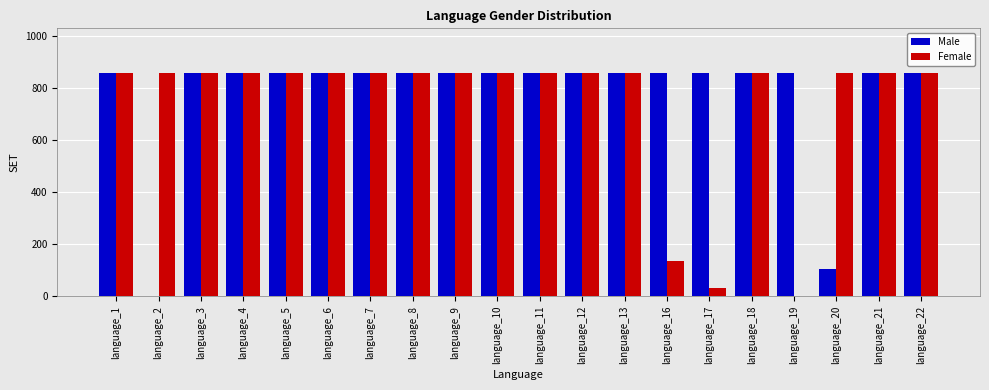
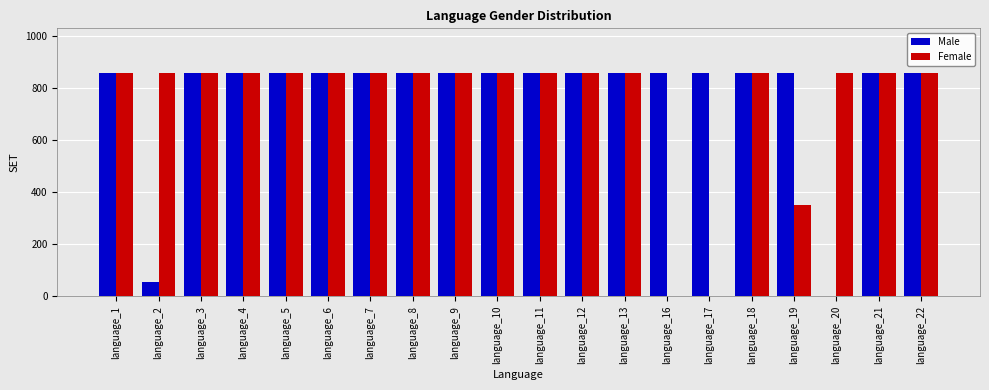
  {
    "Male": {
      "language_1": 860,
-     "language_2": 0,
+     "language_2": 60,
      "language_3": 860,
      "language_4": 860,
      "language_5": 860,
      "language_6": 860,
      "language_7": 860,
      "language_8": 860,
      "language_9": 860,
      "language_10": 860,
      "language_11": 860,
      "language_12": 860,
      "language_13": 860,
      "language_16": 860,
      "language_17": 860,
      "language_18": 860,
      "language_19": 860,
-     "language_20": 100,
+     "language_20": 0,
      "language_21": 860,
      "language_22": 860
    },
    "Female": {
      "language_1": 860,
      "language_2": 860,
      "language_3": 860,
      "language_4": 860,
      "language_5": 860,
      "language_6": 860,
      "language_7": 860,
      "language_8": 860,
      "language_9": 860,
      "language_10": 860,
      "language_11": 860,
      "language_12": 860,
      "language_13": 860,
-     "language_16": 130,
-     "language_17": 30,
+     "language_16": 0,
+     "language_17": 0,
      "language_18": 860,
-     "language_19": 0,
+     "language_19": 350,
      "language_20": 860,
      "language_21": 860,
      "language_22": 860
    }
  }
